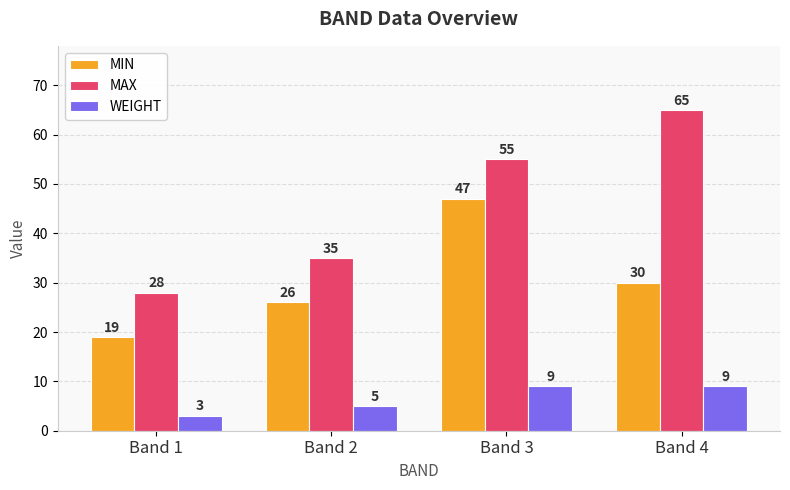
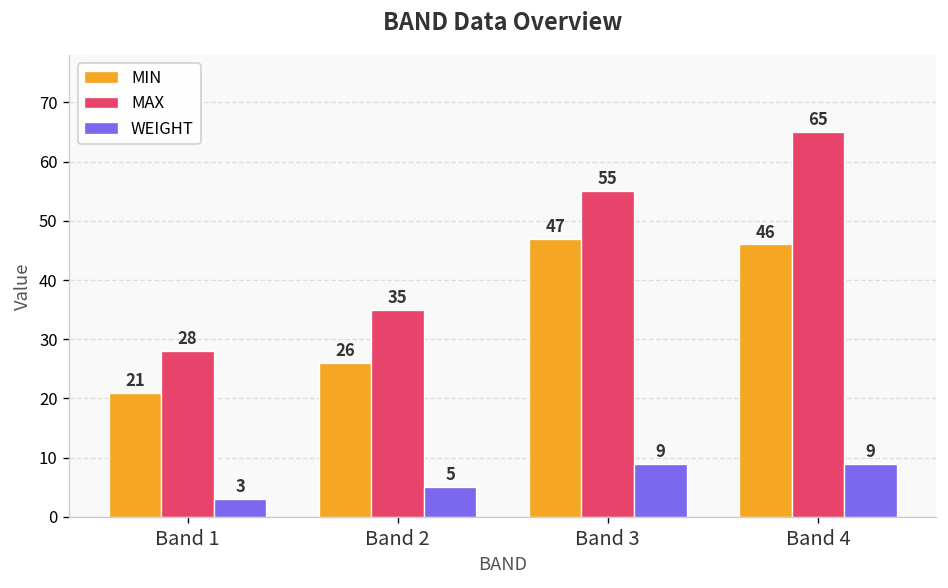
  {
    "MIN": {
-     "Band 1": 19,
+     "Band 1": 21,
      "Band 2": 26,
      "Band 3": 47,
-     "Band 4": 30
+     "Band 4": 46
    },
    "MAX": {
      "Band 1": 28,
      "Band 2": 35,
      "Band 3": 55,
      "Band 4": 65
    },
    "WEIGHT": {
      "Band 1": 3,
      "Band 2": 5,
      "Band 3": 9,
      "Band 4": 9
    }
  }
